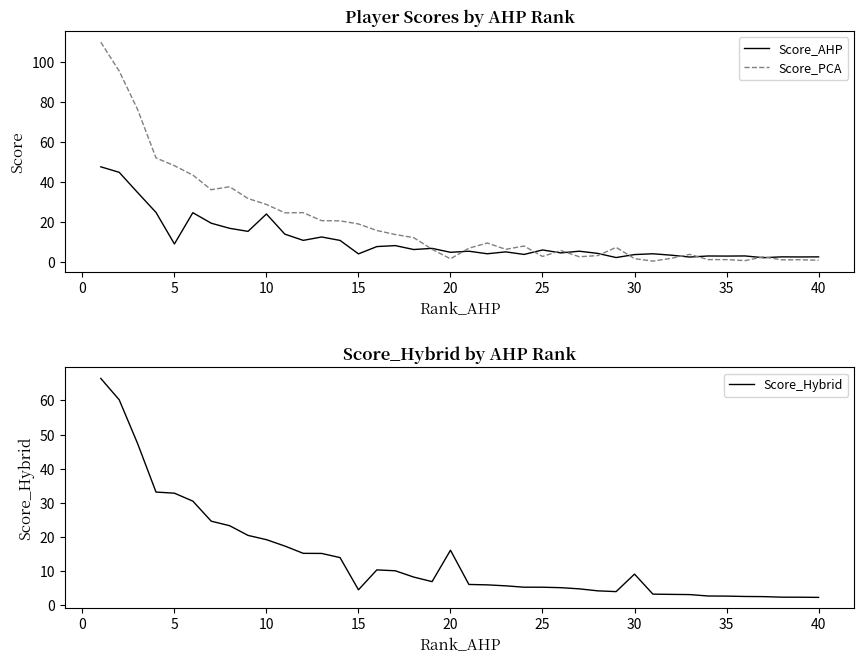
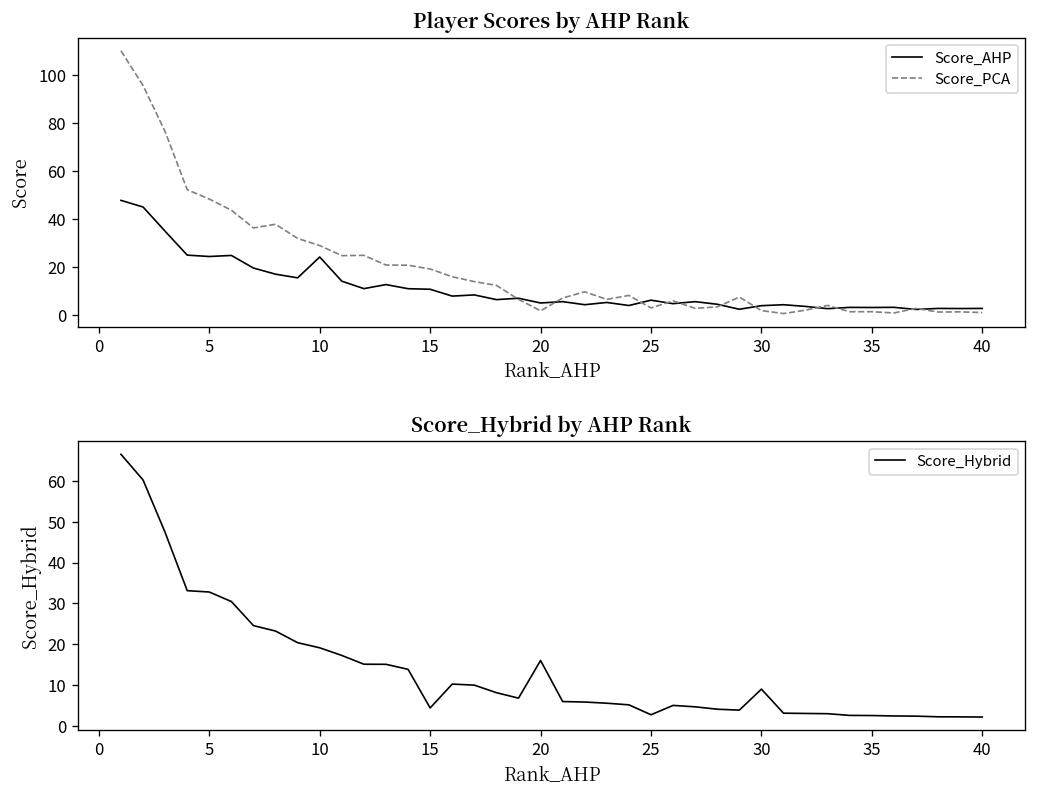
  {
    "Player Scores by AHP Rank": {
      "Score_AHP": {
-       "5": 9,
+       "5": 24,
        "10": 24,
-       "15": 4,
+       "15": 11,
        "20": 5,
        "25": 6,
        "30": 4,
        "35": 3,
        "40": 3
      },
      "Score_PCA": {
        "5": 48,
        "10": 29,
        "15": 19,
        "20": 2,
        "25": 3,
        "30": 2,
        "35": 1,
        "40": 1
      }
    },
    "Score_Hybrid by AHP Rank": {
      "5": 33,
      "10": 19,
      "15": 4,
      "20": 16,
-     "25": 5,
+     "25": 3,
      "30": 9,
      "35": 3,
      "40": 2
    }
  }
